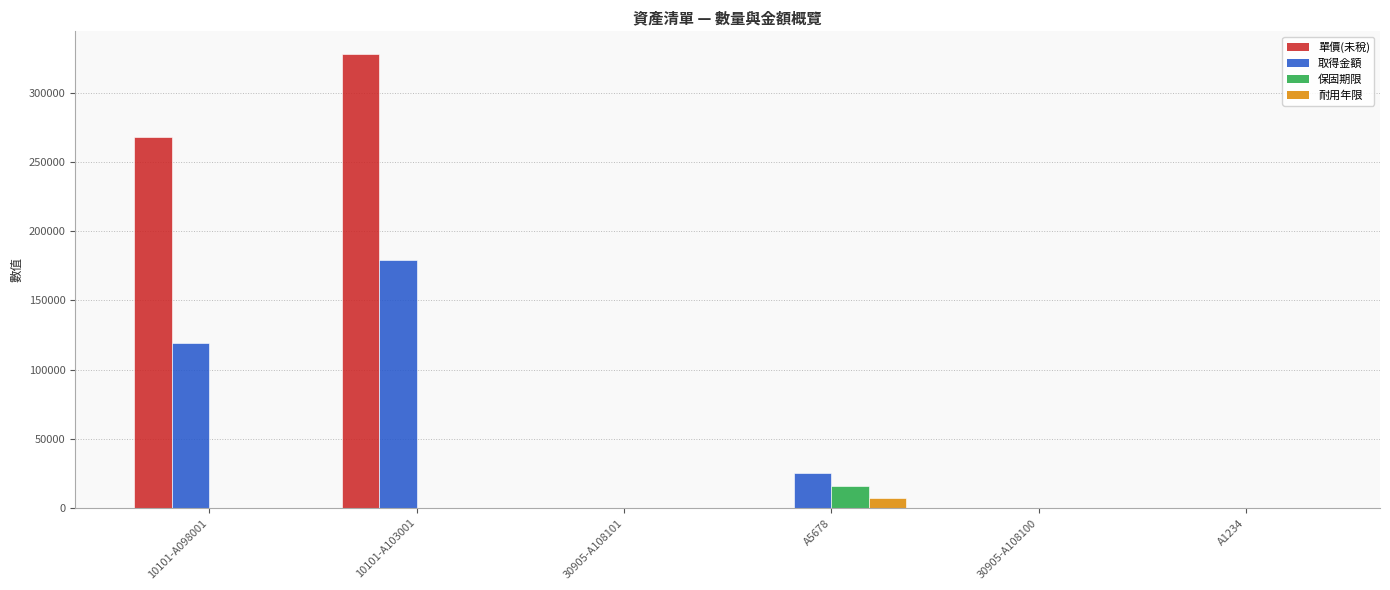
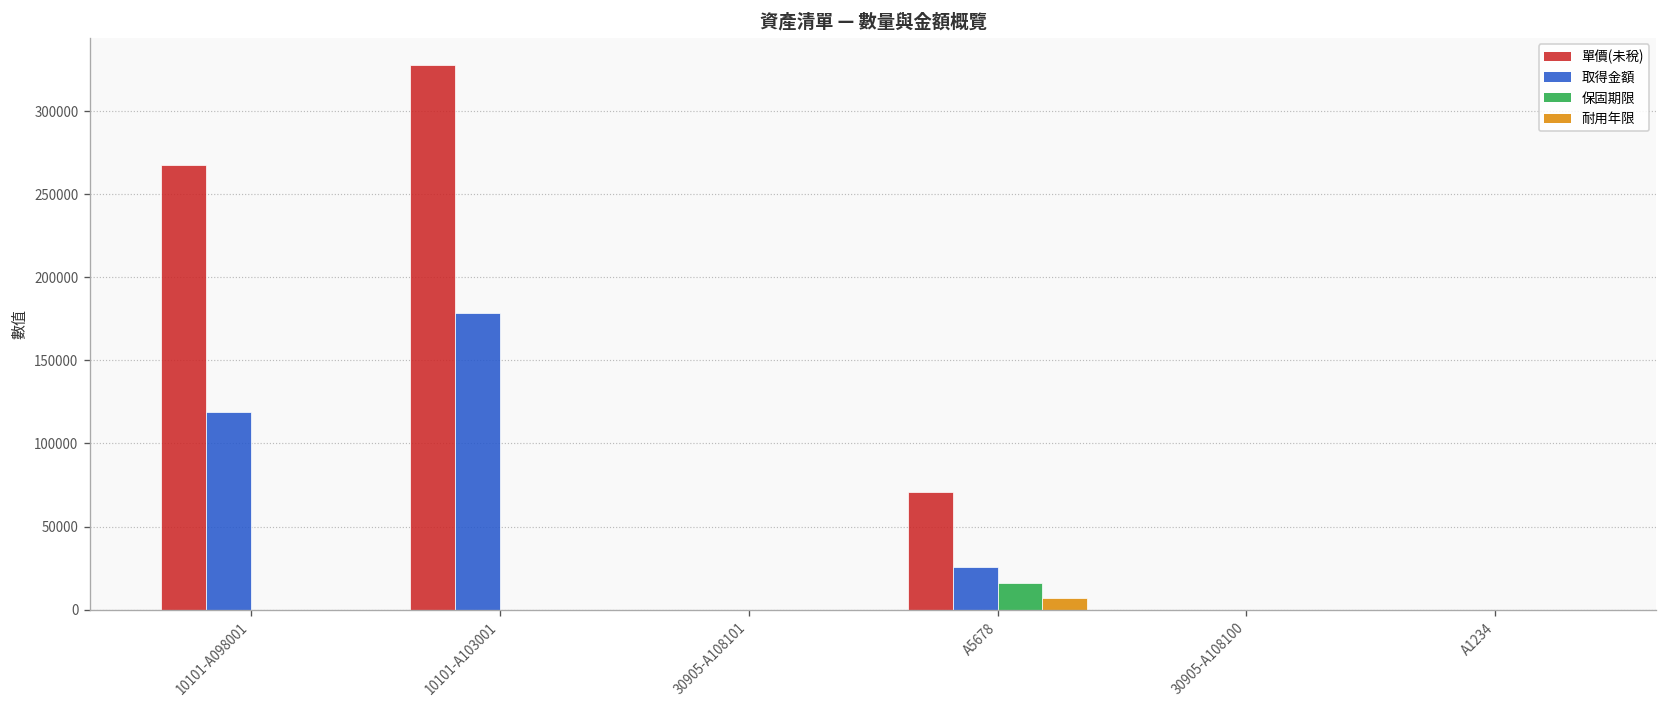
  {
    "單價(未稅)": {
      "10101-A098001": 268000,
      "10101-A103001": 328000,
-     "A5678": 0
+     "A5678": 71000
    },
    "取得金額": {
      "10101-A098001": 119000,
      "10101-A103001": 179000,
      "A5678": 25000
    },
    "保固期限": {
      "10101-A098001": 0,
      "A5678": 16000
    },
    "耐用年限": {
      "10101-A103001": 0,
      "A5678": 7000
    }
  }
